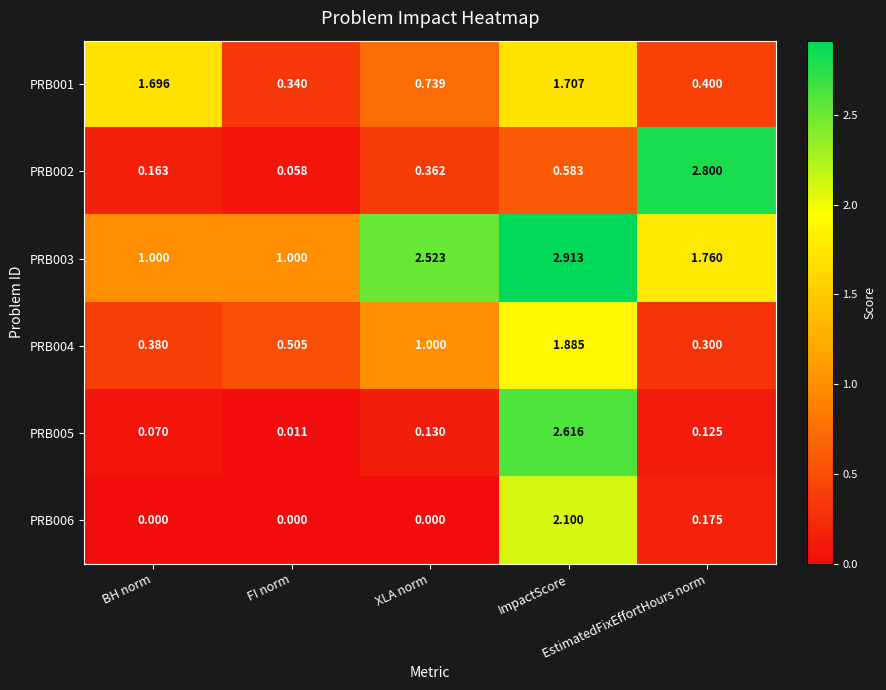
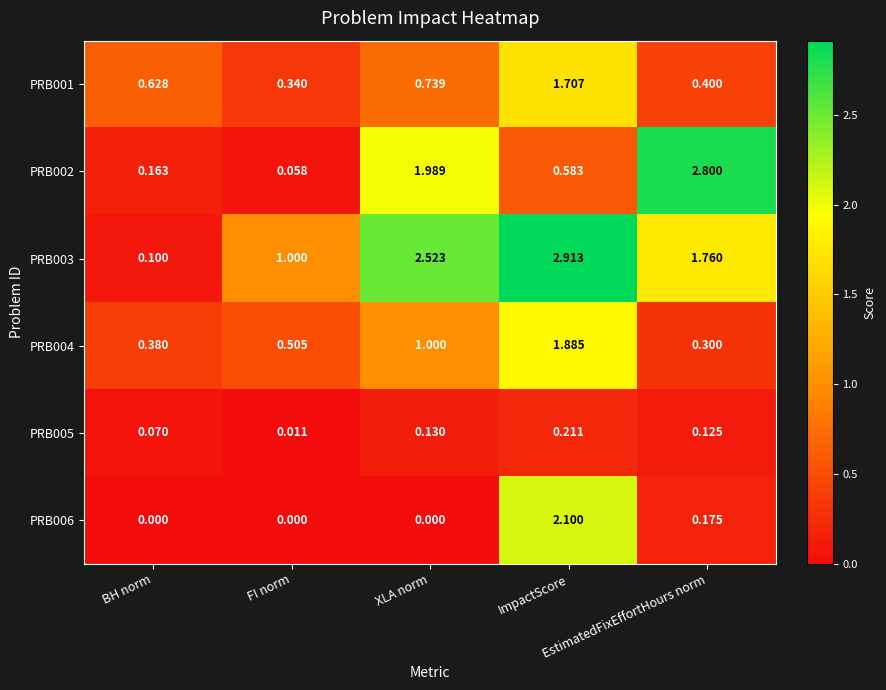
  {
    "PRB001": {
-     "BH norm": 1.696,
+     "BH norm": 0.628,
      "FI norm": 0.340,
      "XLA norm": 0.739,
      "ImpactScore": 1.707,
      "EstimatedFixEffortHours norm": 0.400
    },
    "PRB002": {
      "BH norm": 0.163,
      "FI norm": 0.058,
-     "XLA norm": 0.362,
+     "XLA norm": 1.989,
      "ImpactScore": 0.583,
      "EstimatedFixEffortHours norm": 2.800
    },
    "PRB003": {
-     "BH norm": 1.000,
+     "BH norm": 0.100,
      "FI norm": 1.000,
      "XLA norm": 2.523,
      "ImpactScore": 2.913,
      "EstimatedFixEffortHours norm": 1.760
    },
    "PRB004": {
      "BH norm": 0.380,
      "FI norm": 0.505,
      "XLA norm": 1.000,
      "ImpactScore": 1.885,
      "EstimatedFixEffortHours norm": 0.300
    },
    "PRB005": {
      "BH norm": 0.070,
      "FI norm": 0.011,
      "XLA norm": 0.130,
-     "ImpactScore": 2.616,
+     "ImpactScore": 0.211,
      "EstimatedFixEffortHours norm": 0.125
    },
    "PRB006": {
      "BH norm": 0.000,
      "FI norm": 0.000,
      "XLA norm": 0.000,
      "ImpactScore": 2.100,
      "EstimatedFixEffortHours norm": 0.175
    }
  }
